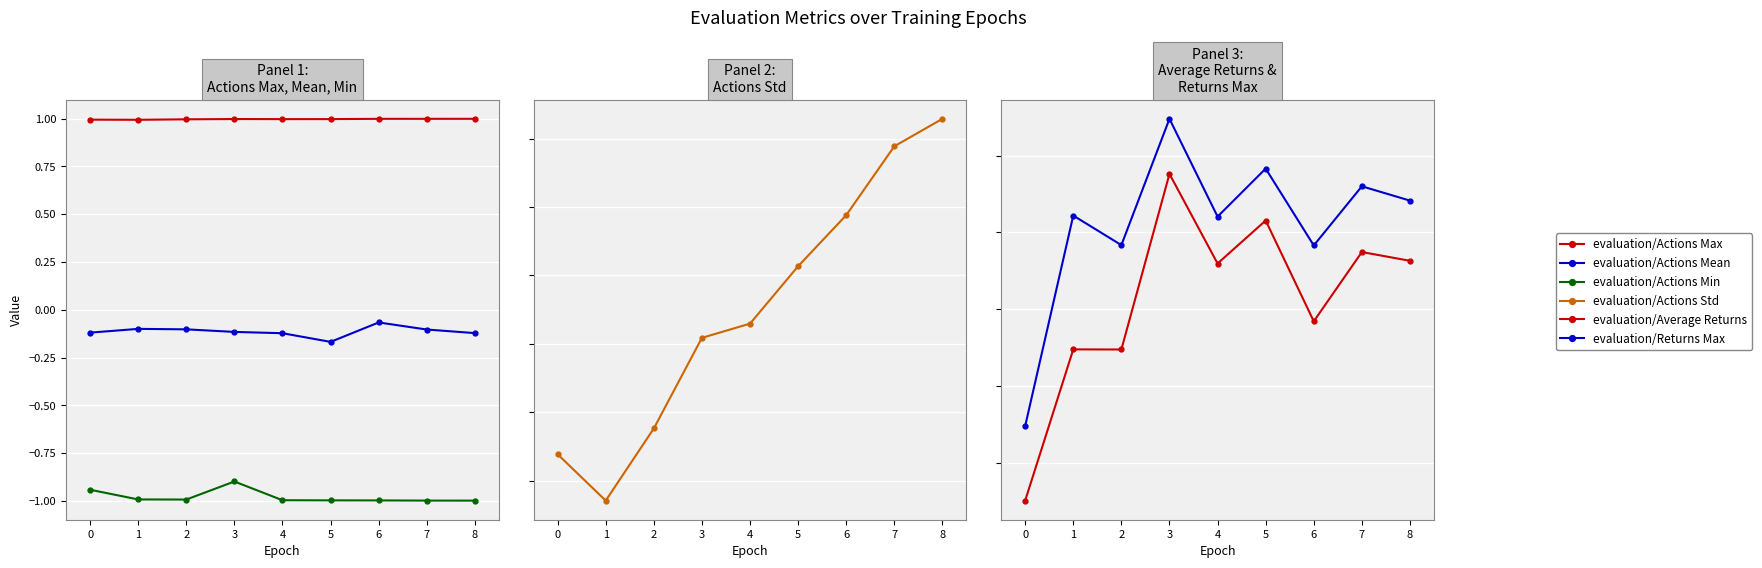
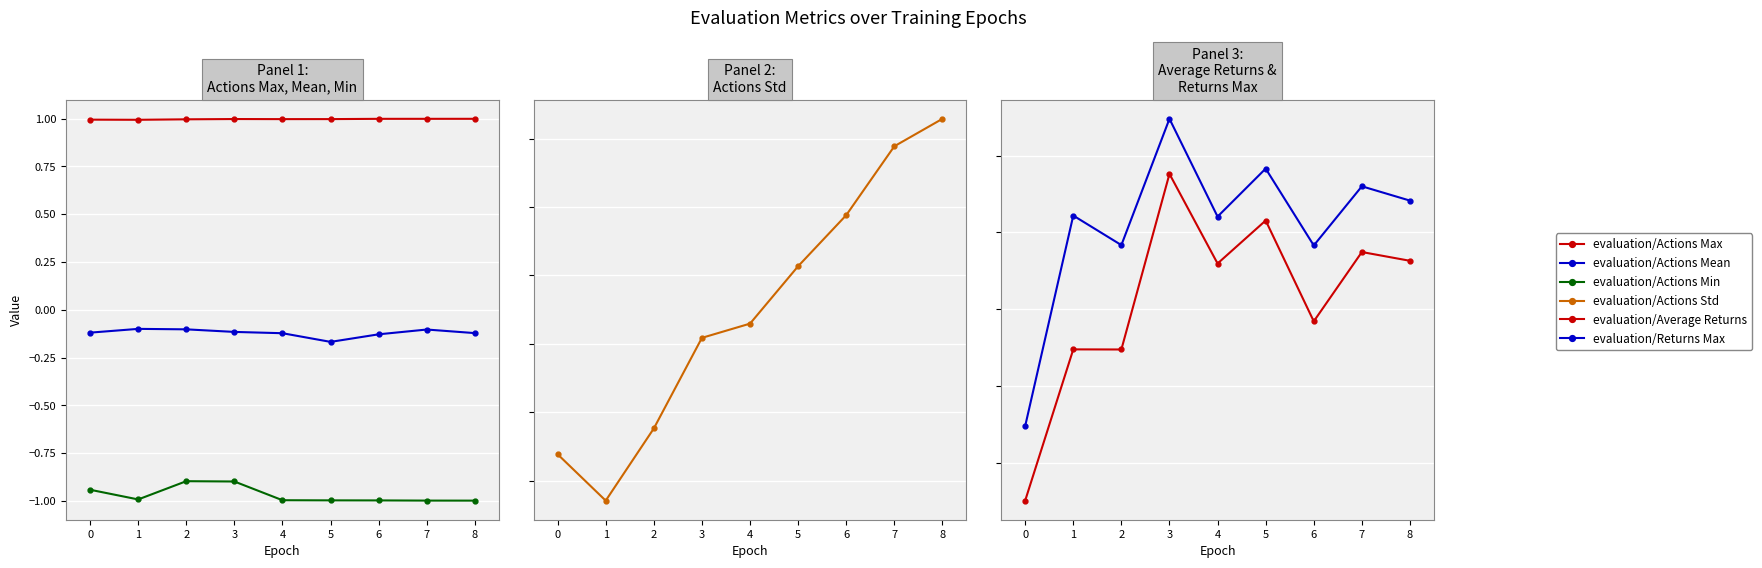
  {
    "Panel 1: Actions Max, Mean, Min": {
      "evaluation/Actions Max": {
        "0": 0.99,
        "1": 0.99,
        "2": 1.00,
        "3": 1.00,
        "4": 1.00,
        "5": 1.00,
        "6": 1.00,
        "7": 1.00,
        "8": 1.00
      },
      "evaluation/Actions Mean": {
        "0": -0.12,
        "1": -0.10,
        "2": -0.10,
        "3": -0.12,
        "4": -0.12,
        "5": -0.17,
-       "6": -0.07,
+       "6": -0.13,
        "7": -0.10,
        "8": -0.12
      },
      "evaluation/Actions Min": {
        "0": -0.94,
        "1": -0.99,
-       "2": -0.99,
+       "2": -0.90,
        "3": -0.90,
        "4": -1.00,
        "5": -1.00,
        "6": -1.00,
        "7": -1.00,
        "8": -1.00
      }
    }
  }
